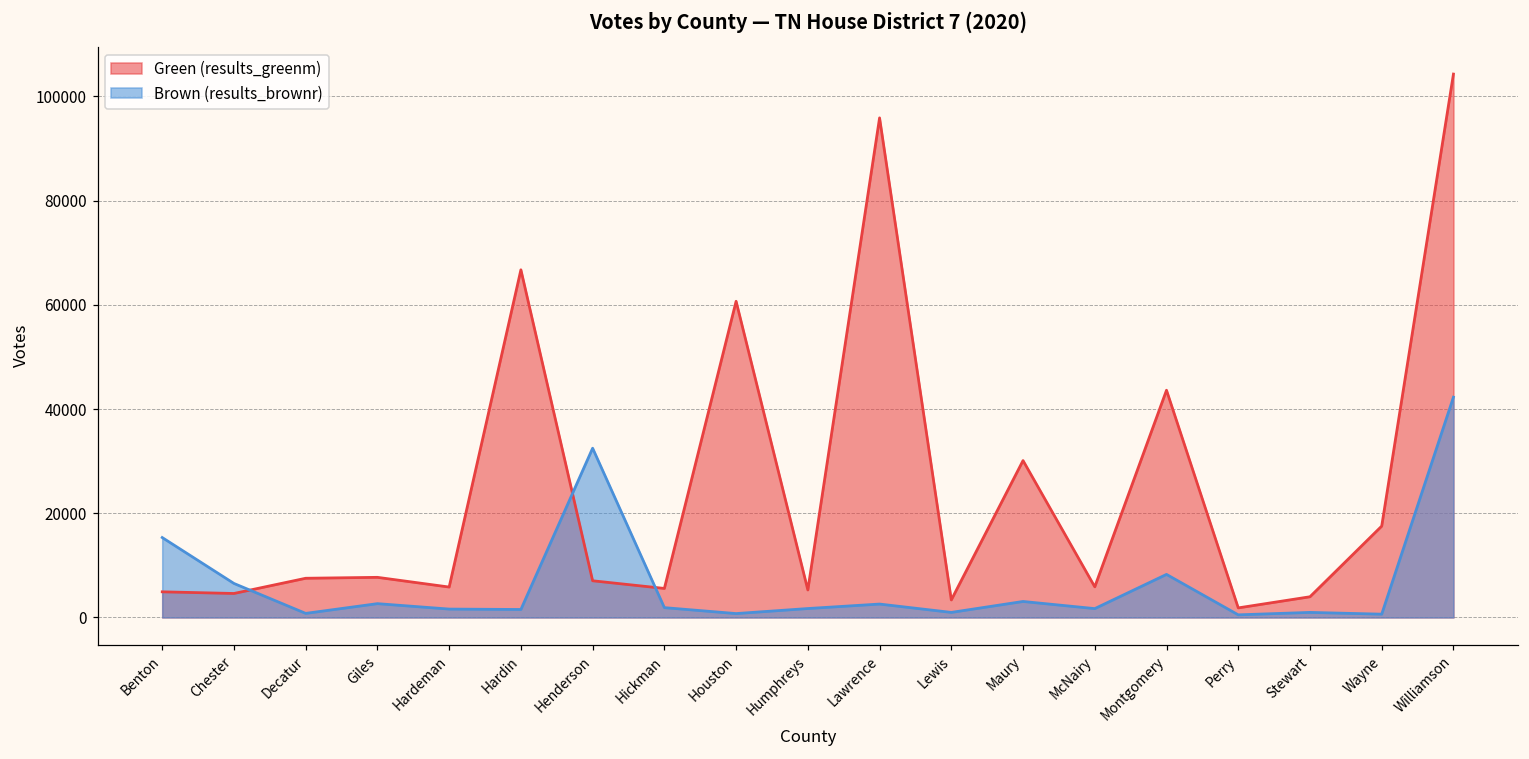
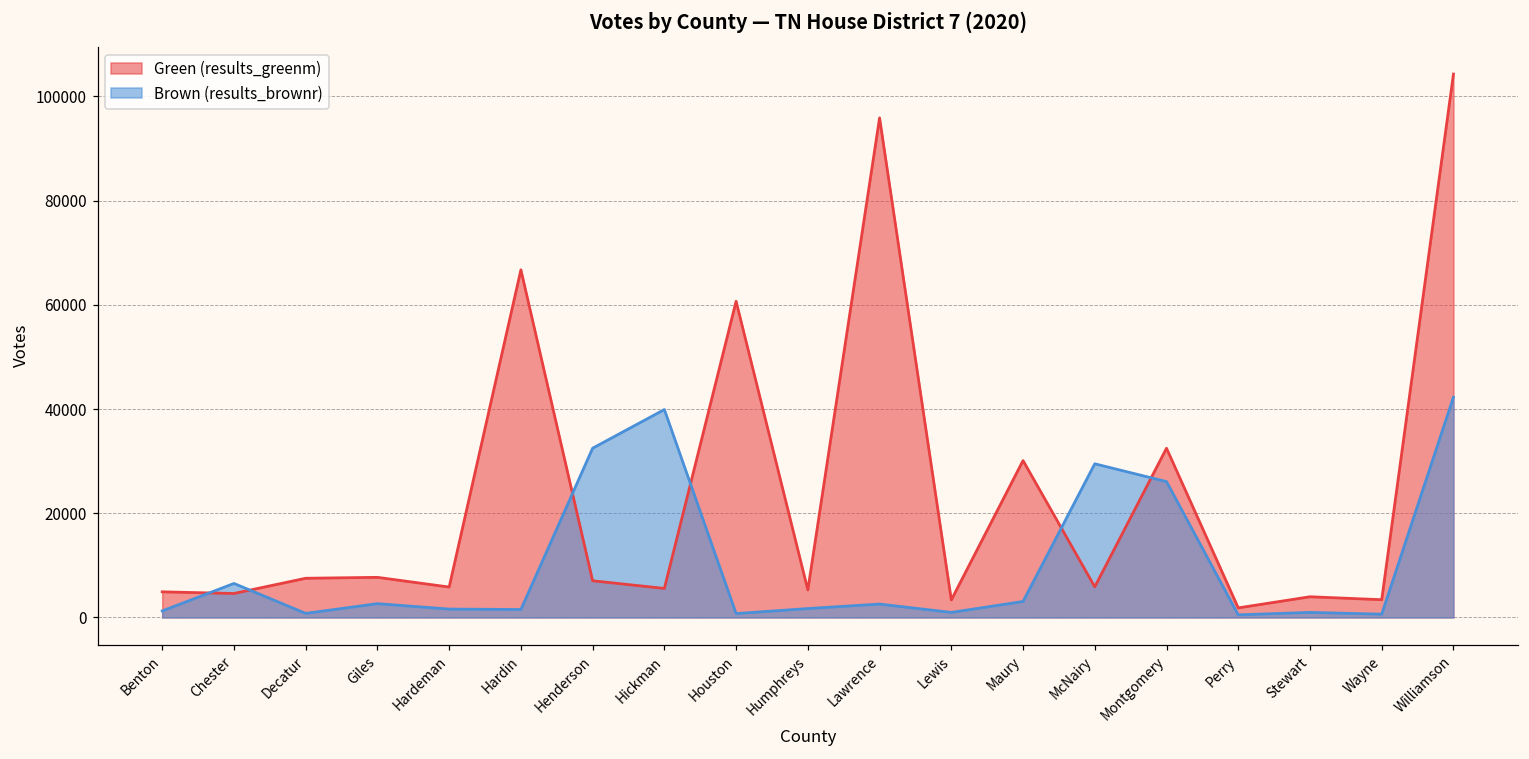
  {
    "Green (results_greenm)": {
      "Benton": 5000,
      "Chester": 5000,
      "Decatur": 8000,
      "Giles": 8000,
      "Hardeman": 6000,
      "Hardin": 67000,
      "Henderson": 7000,
      "Hickman": 6000,
      "Houston": 61000,
      "Humphreys": 5000,
      "Lawrence": 96000,
      "Lewis": 3000,
      "Maury": 30000,
      "McNairy": 6000,
-     "Montgomery": 44000,
+     "Montgomery": 32000,
      "Perry": 2000,
      "Stewart": 4000,
-     "Wayne": 18000,
+     "Wayne": 3000,
      "Williamson": 104000
    },
    "Brown (results_brownr)": {
-     "Benton": 15000,
+     "Benton": 1000,
      "Chester": 7000,
      "Decatur": 1000,
      "Giles": 3000,
      "Hardeman": 2000,
      "Hardin": 2000,
      "Henderson": 32000,
-     "Hickman": 2000,
+     "Hickman": 40000,
      "Houston": 1000,
      "Humphreys": 2000,
      "Lawrence": 3000,
      "Lewis": 1000,
      "Maury": 3000,
-     "McNairy": 2000,
-     "Montgomery": 8000,
+     "McNairy": 29000,
+     "Montgomery": 26000,
      "Perry": 1000,
      "Stewart": 1000,
      "Wayne": 1000,
      "Williamson": 42000
    }
  }
